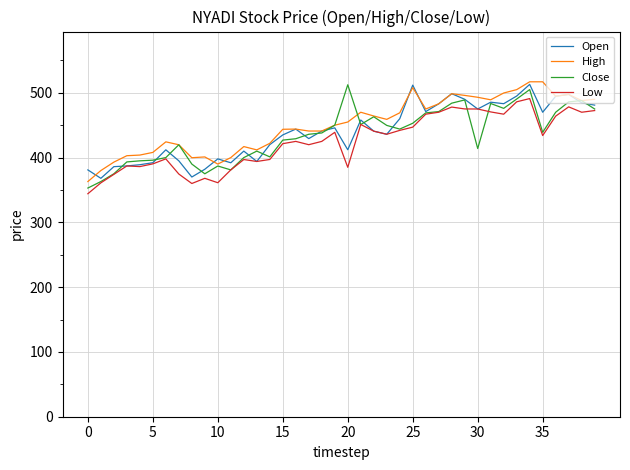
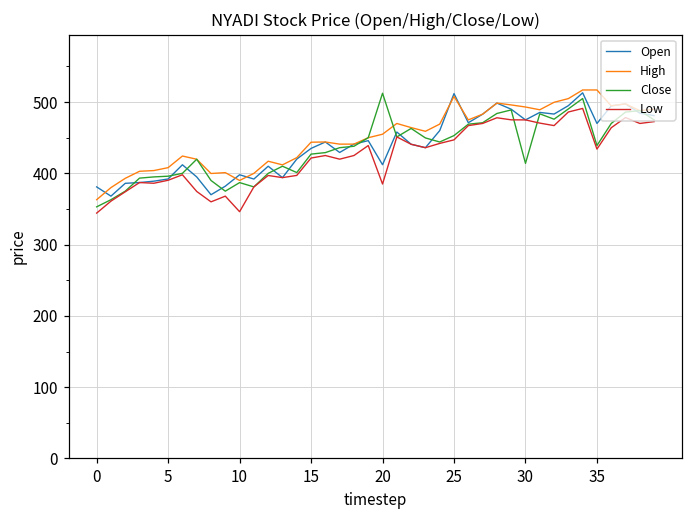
  {
    "Open": {
      "0": 380,
      "10": 400,
      "15": 440,
      "20": 410,
      "35": 470
    },
    "High": {
      "0": 360,
      "5": 410,
      "15": 440,
      "20": 450,
      "30": 490,
      "35": 520
    },
    "Close": {
      "0": 350,
      "15": 430,
      "20": 510,
      "25": 450,
      "30": 410,
      "35": 440
    },
    "Low": {
      "0": 340,
-     "10": 360,
+     "10": 350,
      "15": 420,
      "20": 390,
      "25": 450,
      "35": 430
    }
  }
